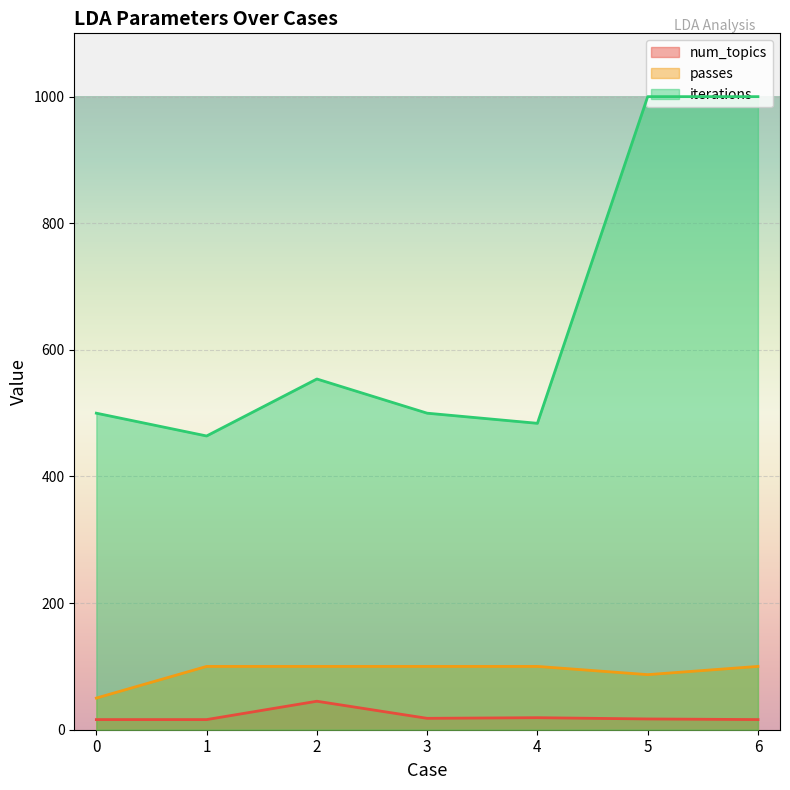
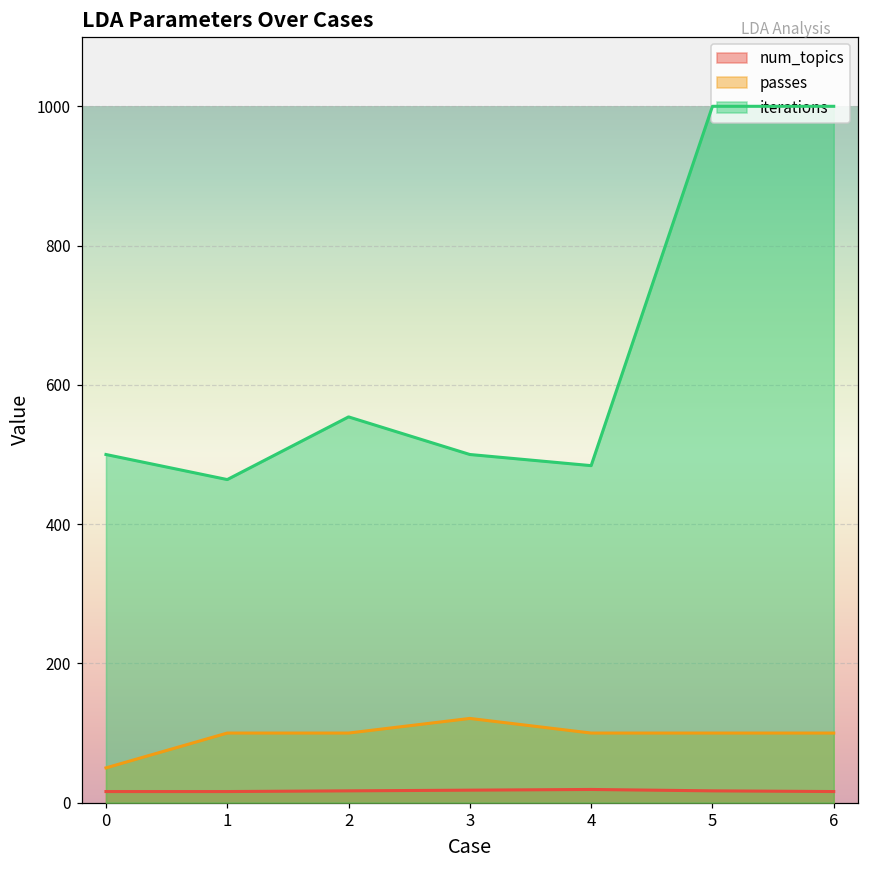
  {
    "num_topics": {
      "0": 20,
      "1": 20,
-     "2": 50,
+     "2": 20,
      "3": 20,
      "4": 20,
      "5": 20,
      "6": 20
    },
    "passes": {
      "0": 50,
      "1": 100,
      "2": 100,
-     "3": 100,
+     "3": 120,
      "4": 100,
-     "5": 90,
+     "5": 100,
      "6": 100
    },
    "iterations": {
      "0": 500,
      "1": 460,
      "2": 550,
      "3": 500,
      "4": 480
    }
  }
